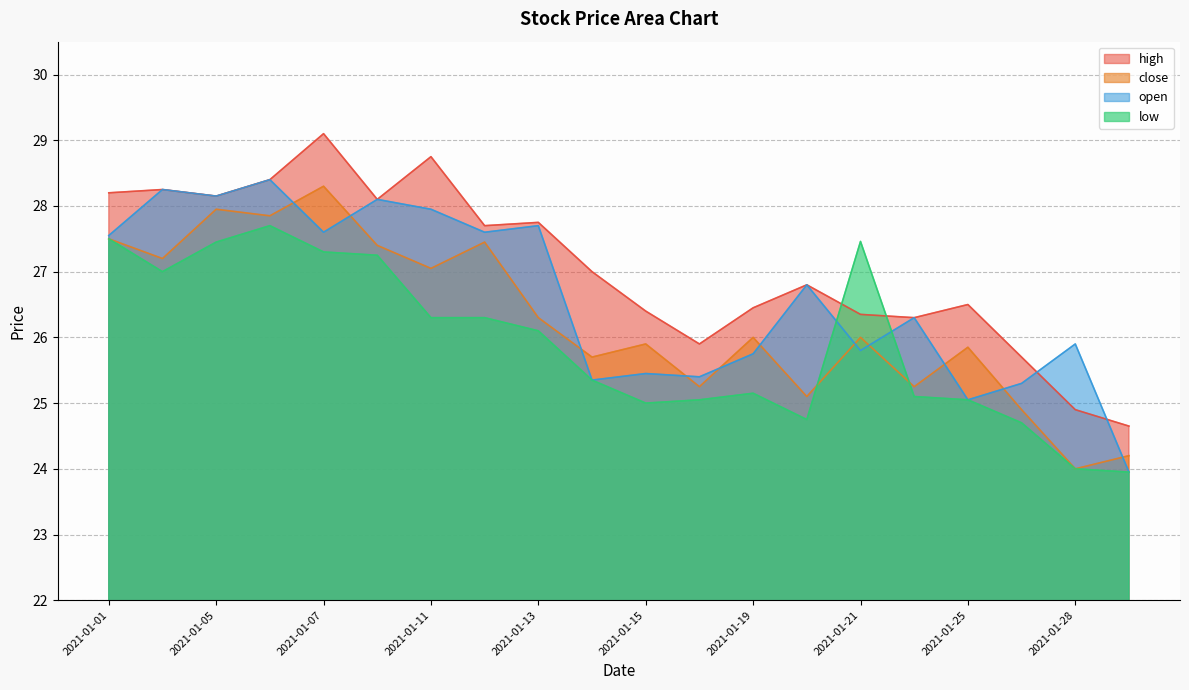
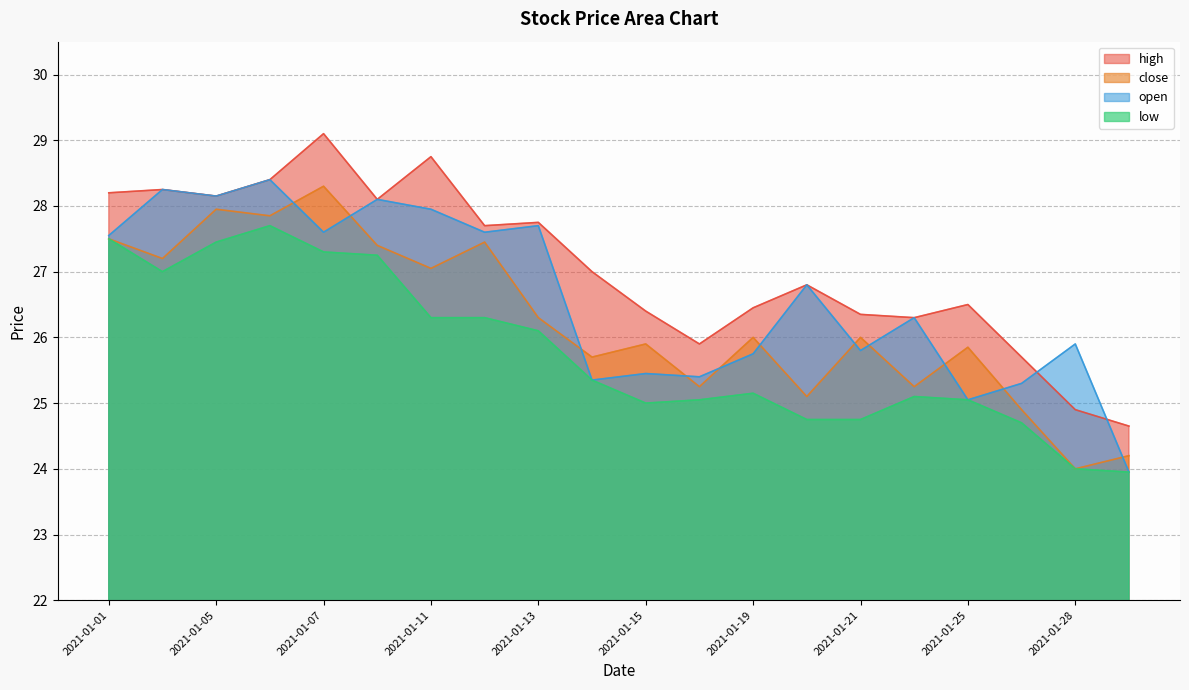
  {
    "open": {
      "2021-01-01": 27.6,
      "2021-01-07": 27.6,
      "2021-01-11": 28.0,
      "2021-01-13": 27.7,
      "2021-01-15": 25.5,
      "2021-01-19": 25.8,
      "2021-01-21": 25.8,
      "2021-01-28": 25.9
    },
    "low": {
      "2021-01-05": 27.5,
      "2021-01-07": 27.3,
      "2021-01-11": 26.3,
      "2021-01-13": 26.1,
      "2021-01-15": 25.0,
      "2021-01-19": 25.2,
-     "2021-01-21": 27.5
+     "2021-01-21": 24.8
    }
  }
